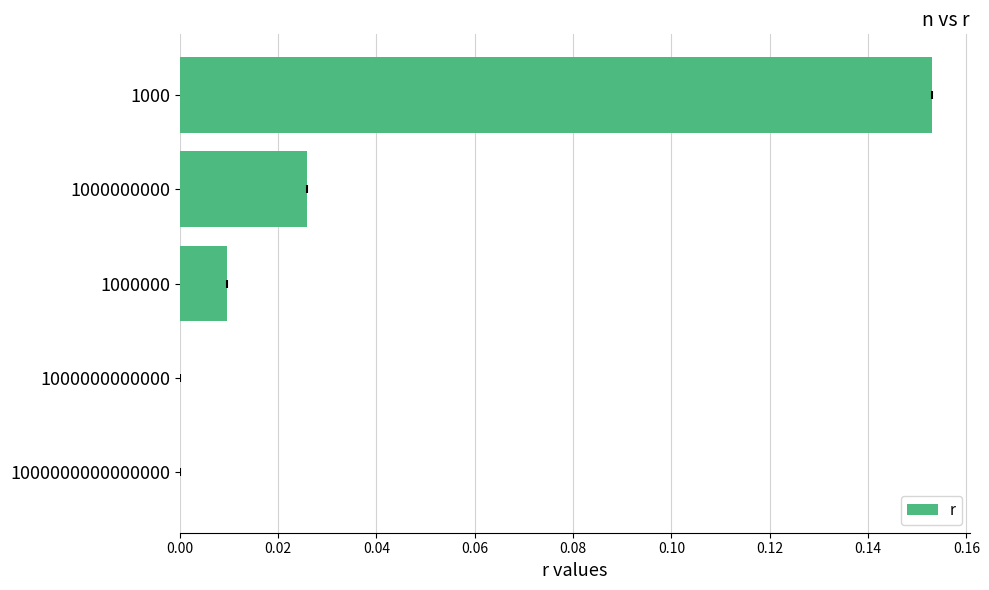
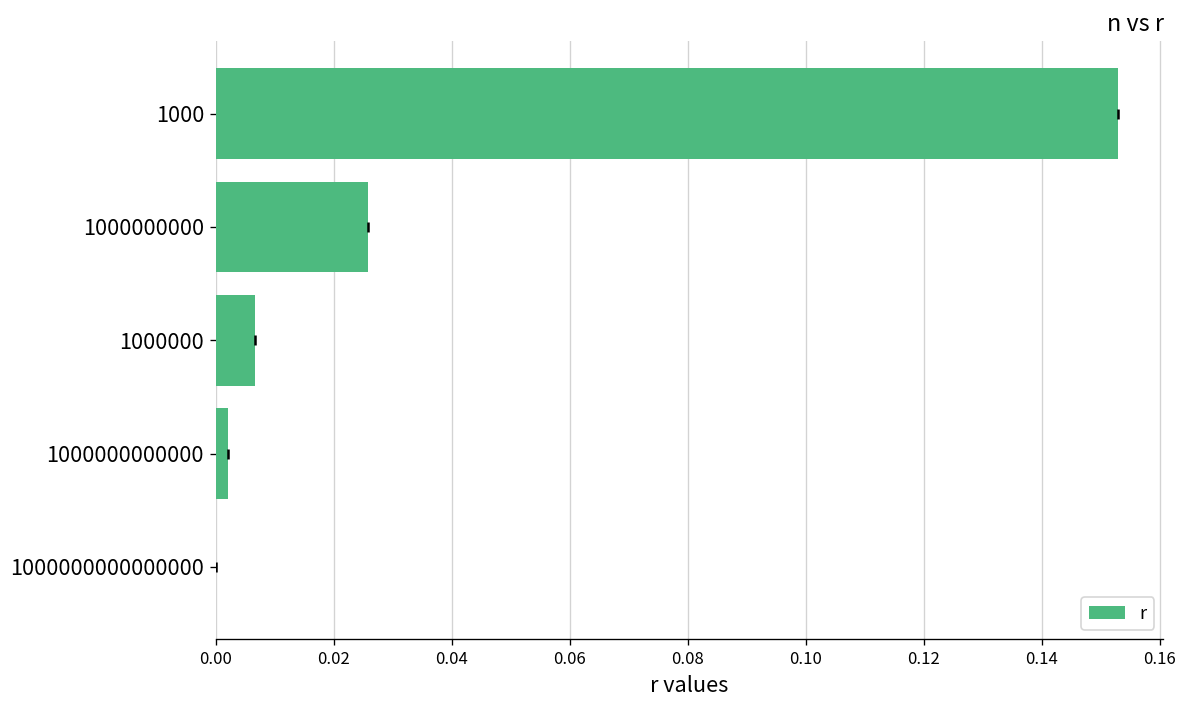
  {
    "r": {
      "1000": 0.153,
      "1000000000": 0.026,
-     "1000000": 0.010,
-     "1000000000000": 0.000
+     "1000000": 0.007,
+     "1000000000000": 0.002
    }
  }
